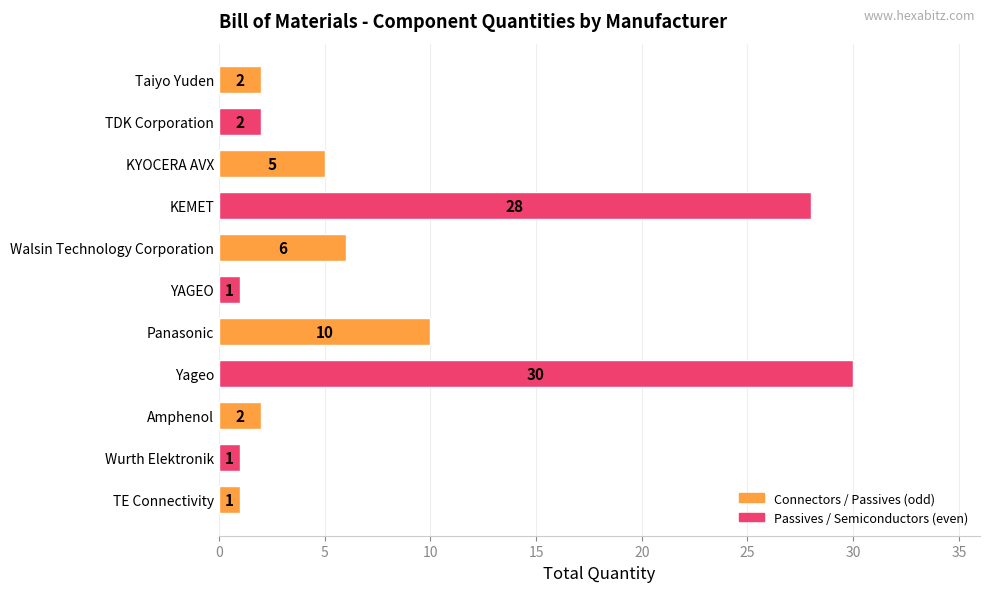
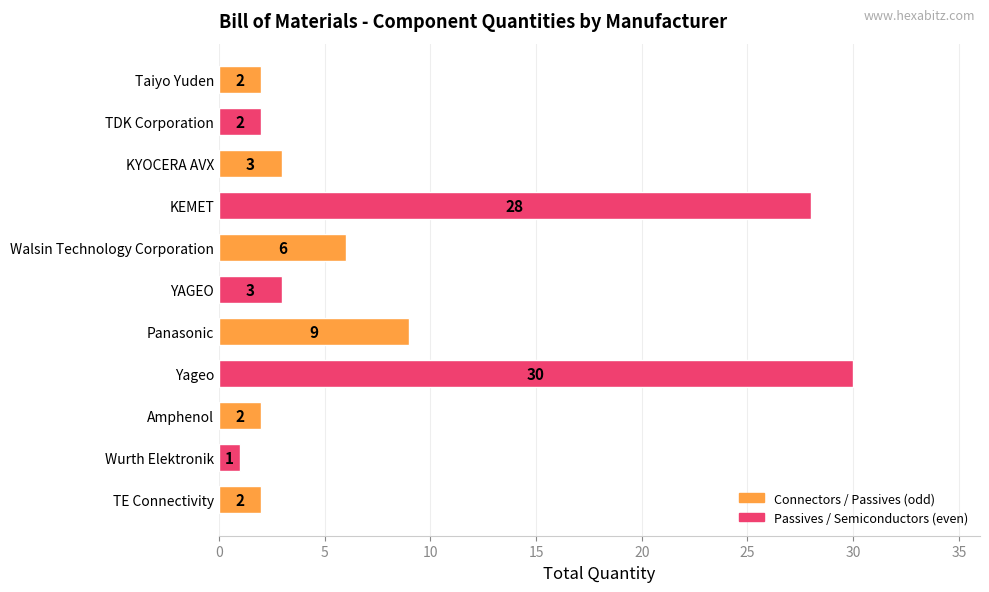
  {
    "Taiyo Yuden": 2,
    "TDK Corporation": 2,
-   "KYOCERA AVX": 5,
+   "KYOCERA AVX": 3,
    "KEMET": 28,
    "Walsin Technology Corporation": 6,
-   "YAGEO": 1,
-   "Panasonic": 10,
+   "YAGEO": 3,
+   "Panasonic": 9,
    "Yageo": 30,
    "Amphenol": 2,
    "Wurth Elektronik": 1,
-   "TE Connectivity": 1
+   "TE Connectivity": 2
  }
